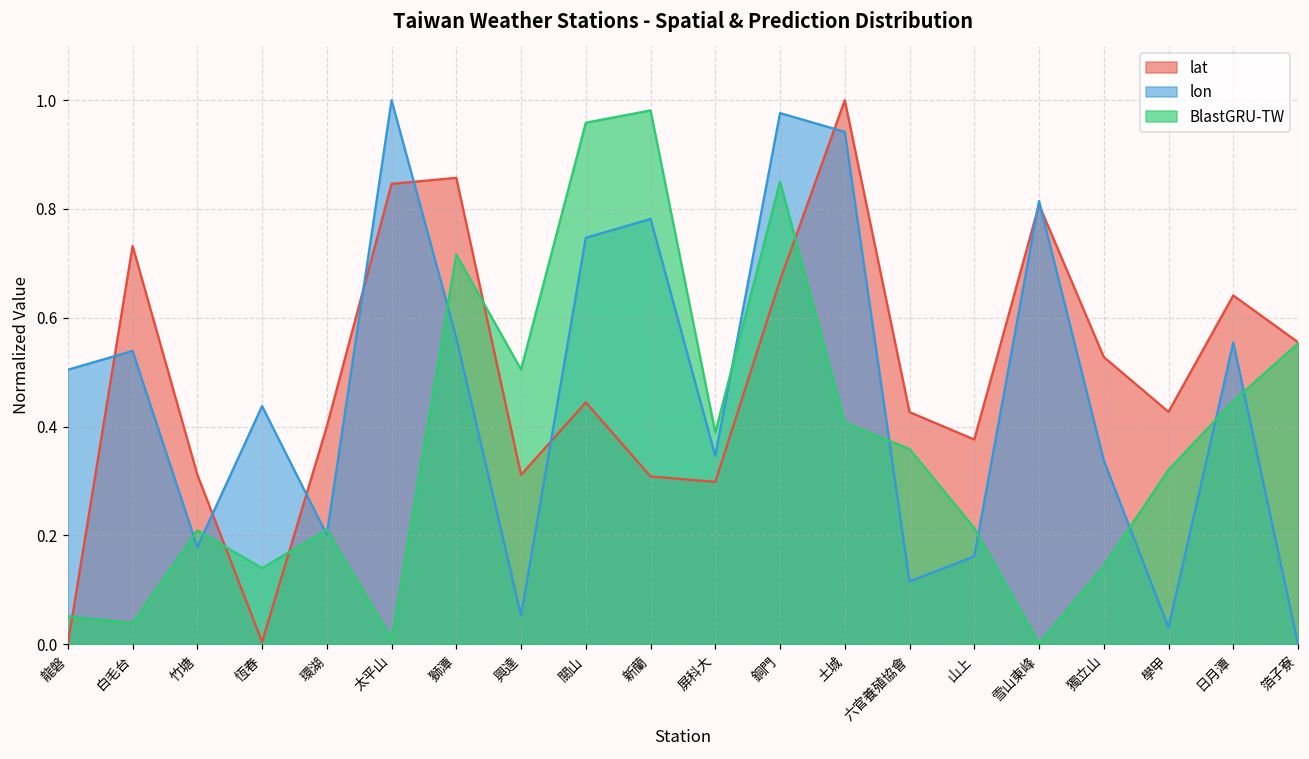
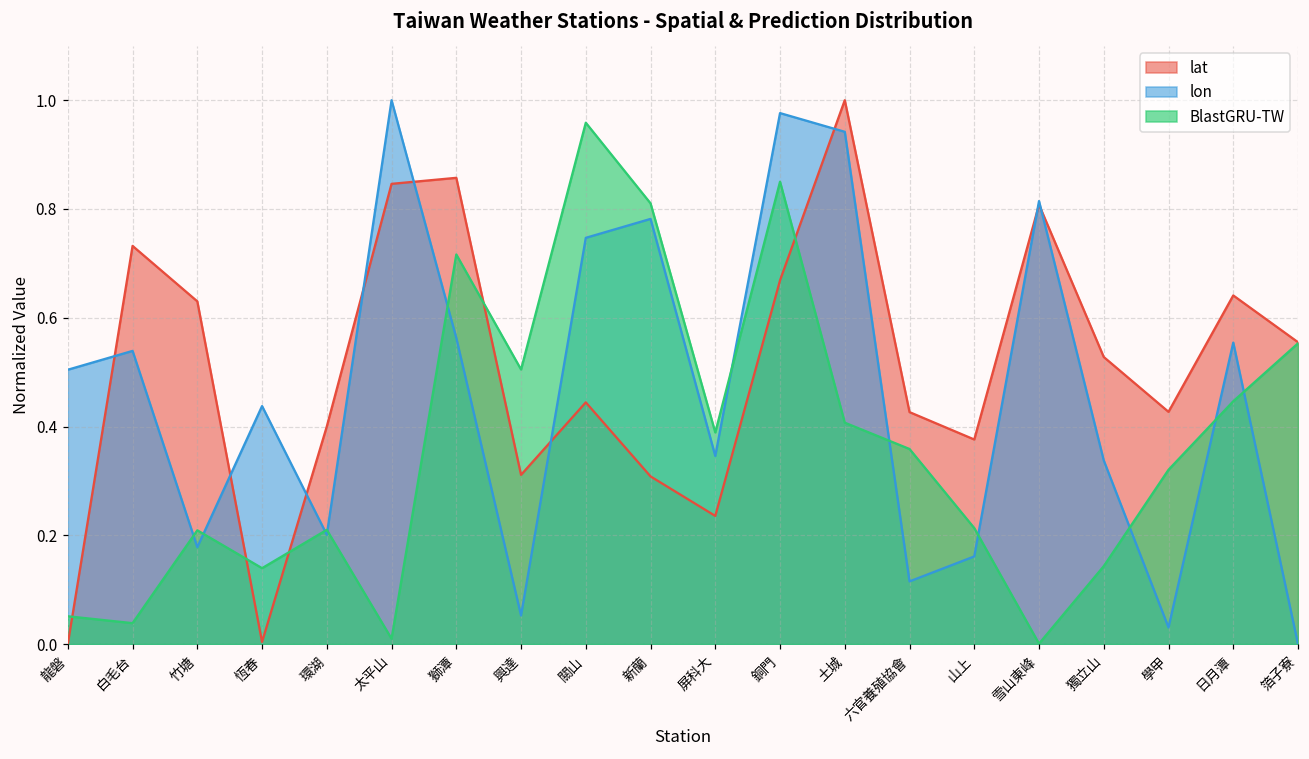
  {
    "lat": {
      "龍磐": 0.00,
      "白毛台": 0.73,
-     "竹塘": 0.31,
+     "竹塘": 0.63,
      "恆春": 0.00,
      "環湖": 0.40,
      "太平山": 0.85,
      "獅潭": 0.86,
      "興達": 0.31,
      "關山": 0.44,
      "新蘭": 0.31,
-     "屏科大": 0.30,
+     "屏科大": 0.24,
      "銅門": 0.67,
      "土城": 1.00,
      "六官養殖協會": 0.43,
      "山上": 0.38,
      "雪山東峰": 0.81,
      "獨立山": 0.53,
      "學甲": 0.43,
      "日月潭": 0.64
    },
    "lon": {
      "龍磐": 0.50,
      "白毛台": 0.54,
      "竹塘": 0.18,
      "恆春": 0.44,
      "環湖": 0.20,
      "太平山": 1.00,
      "獅潭": 0.56,
      "興達": 0.05,
      "關山": 0.75,
      "新蘭": 0.78,
      "屏科大": 0.35,
      "銅門": 0.98,
      "土城": 0.94,
      "六官養殖協會": 0.12,
      "山上": 0.16,
      "雪山東峰": 0.81,
      "獨立山": 0.34,
      "學甲": 0.03,
      "日月潭": 0.55,
      "箔子寮": 0.00
    },
    "BlastGRU-TW": {
      "龍磐": 0.05,
      "白毛台": 0.04,
      "竹塘": 0.21,
      "恆春": 0.14,
      "環湖": 0.21,
      "太平山": 0.01,
      "獅潭": 0.72,
      "興達": 0.50,
      "關山": 0.96,
-     "新蘭": 0.98,
+     "新蘭": 0.81,
      "屏科大": 0.39,
      "銅門": 0.85,
      "土城": 0.41,
      "六官養殖協會": 0.36,
      "山上": 0.21,
      "雪山東峰": 0.00,
      "獨立山": 0.14,
      "學甲": 0.32,
      "日月潭": 0.45
    }
  }
